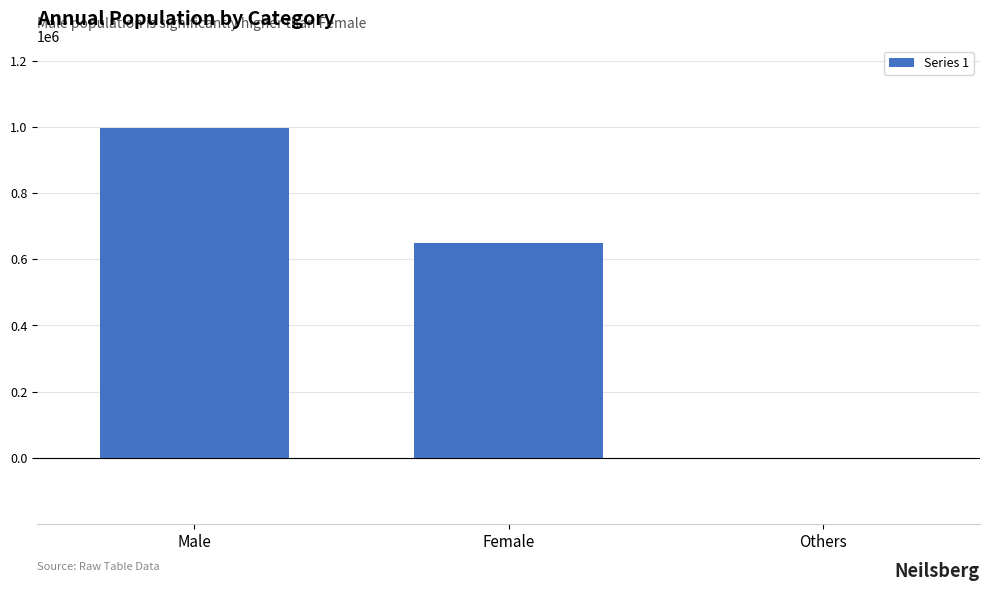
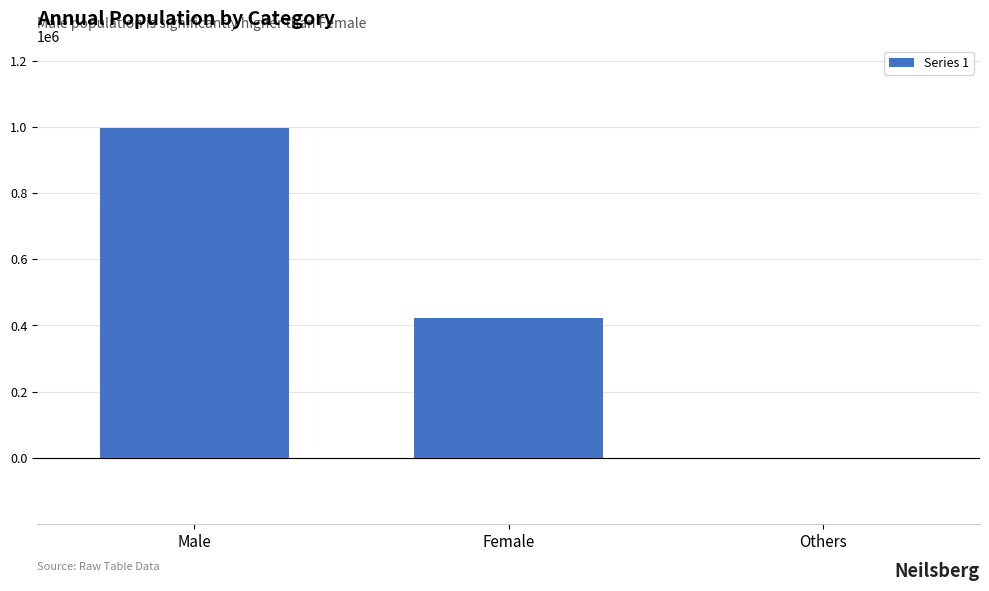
  {
    "Male": 1000000,
-   "Female": 650000,
+   "Female": 420000,
    "Others": 0
  }
